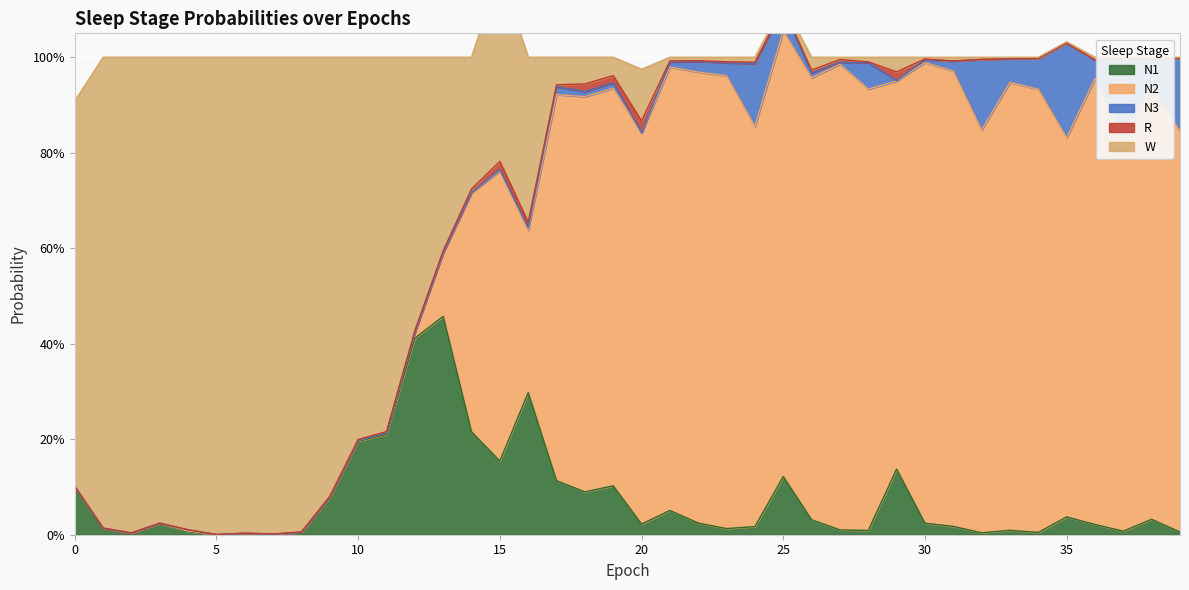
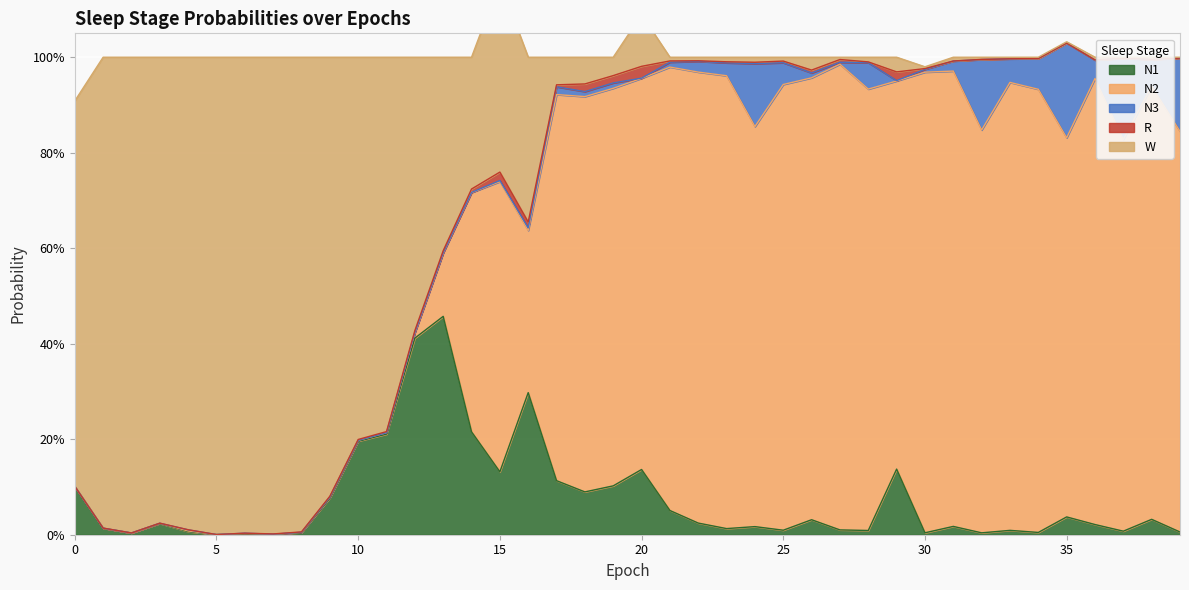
  {
    "N1": {
-     "15": "15%",
-     "20": "2%",
-     "25": "12%",
-     "30": "2%",
+     "15": "13%",
+     "20": "14%",
+     "25": "1%",
+     "30": "0%",
      "35": "4%"
    },
    "R": {
      "15": "2%",
      "20": "2%"
    }
  }
